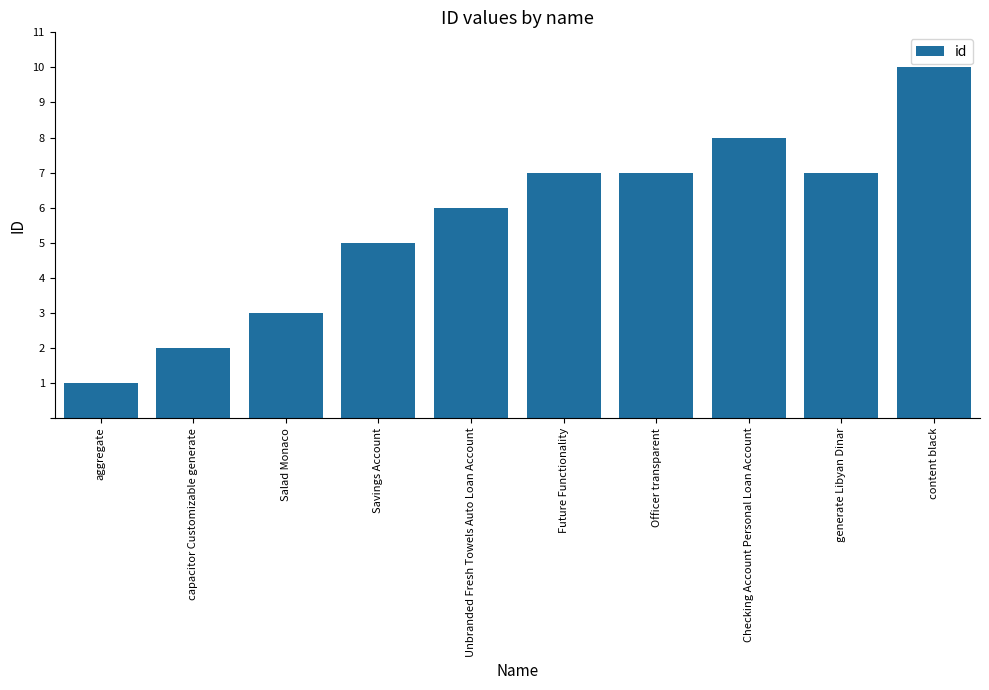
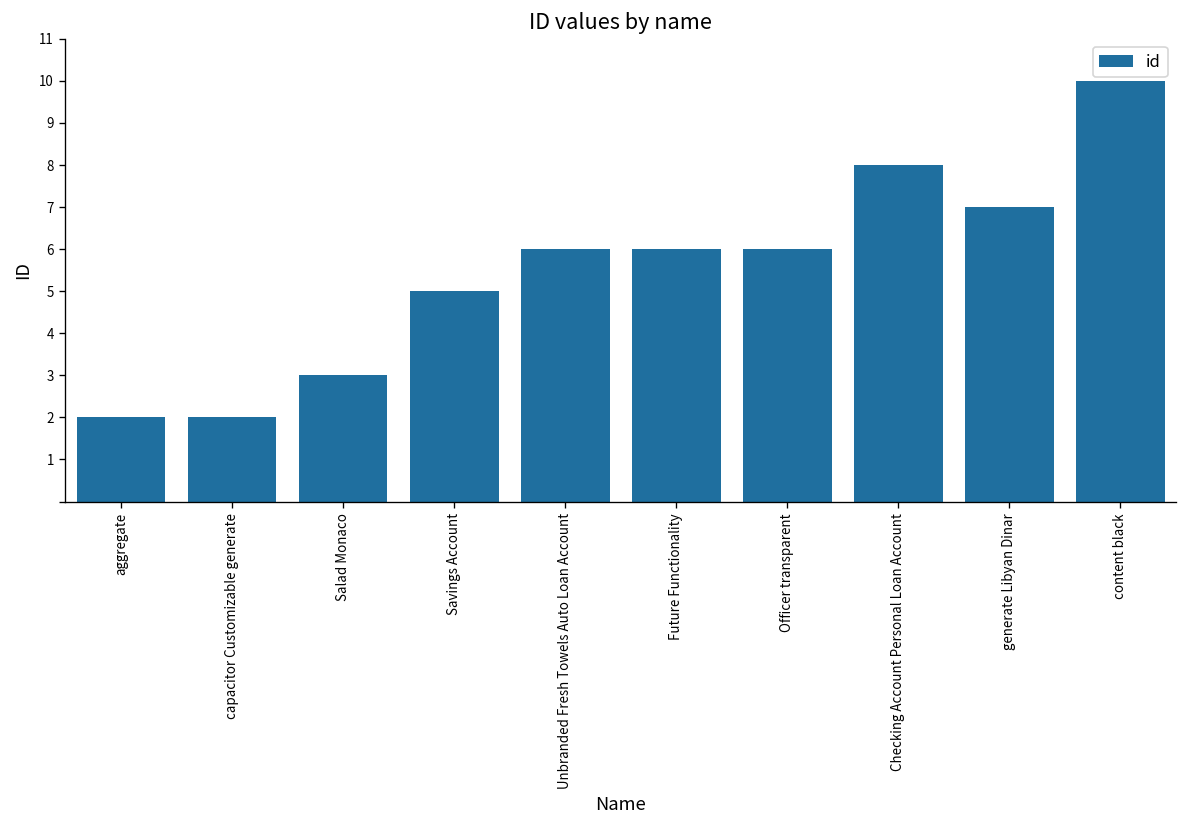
  {
-   "aggregate": 1,
+   "aggregate": 2,
    "capacitor Customizable generate": 2,
    "Salad Monaco": 3,
    "Savings Account": 5,
    "Unbranded Fresh Towels Auto Loan Account": 6,
-   "Future Functionality": 7,
-   "Officer transparent": 7,
+   "Future Functionality": 6,
+   "Officer transparent": 6,
    "Checking Account Personal Loan Account": 8,
    "generate Libyan Dinar": 7,
    "content black": 10
  }
